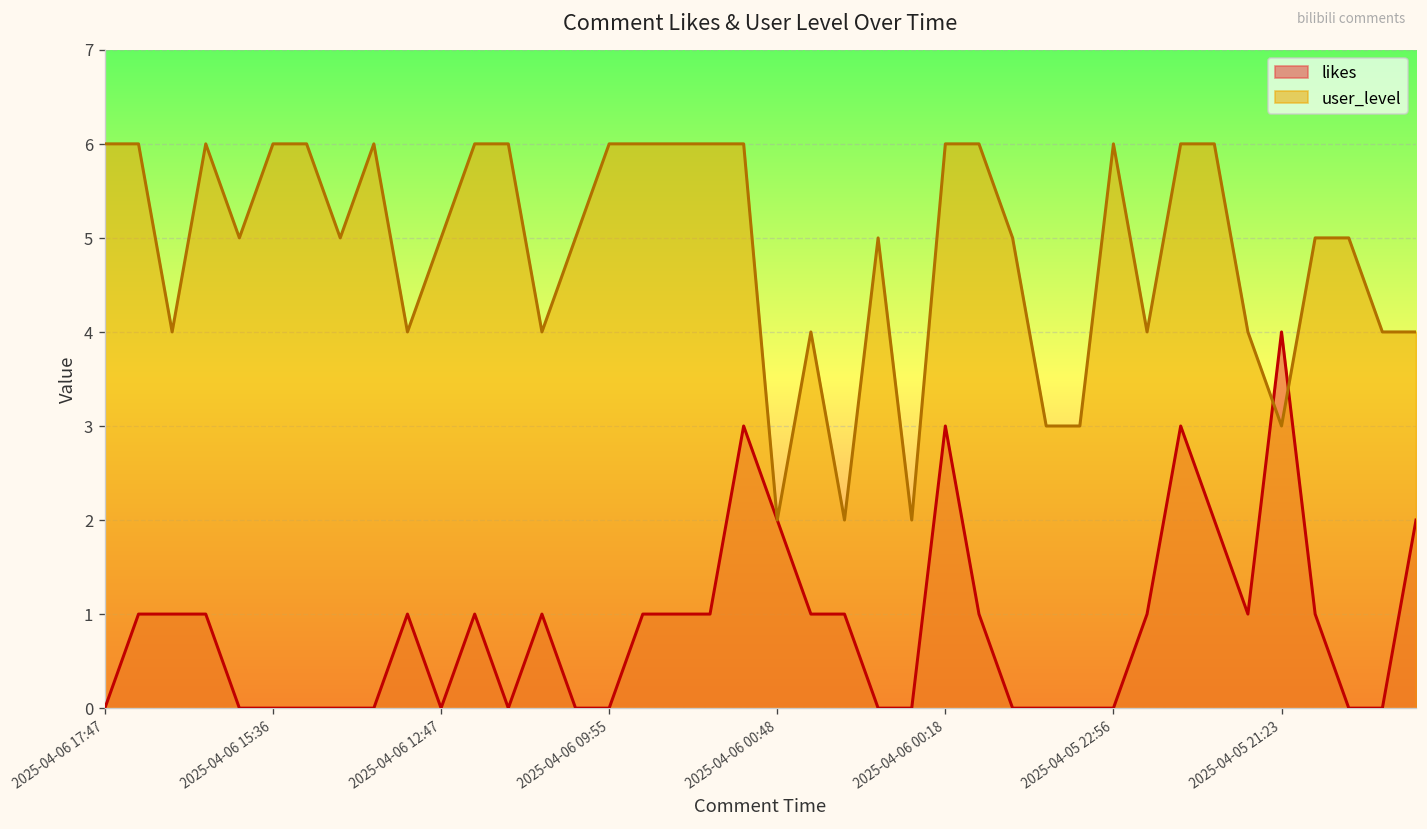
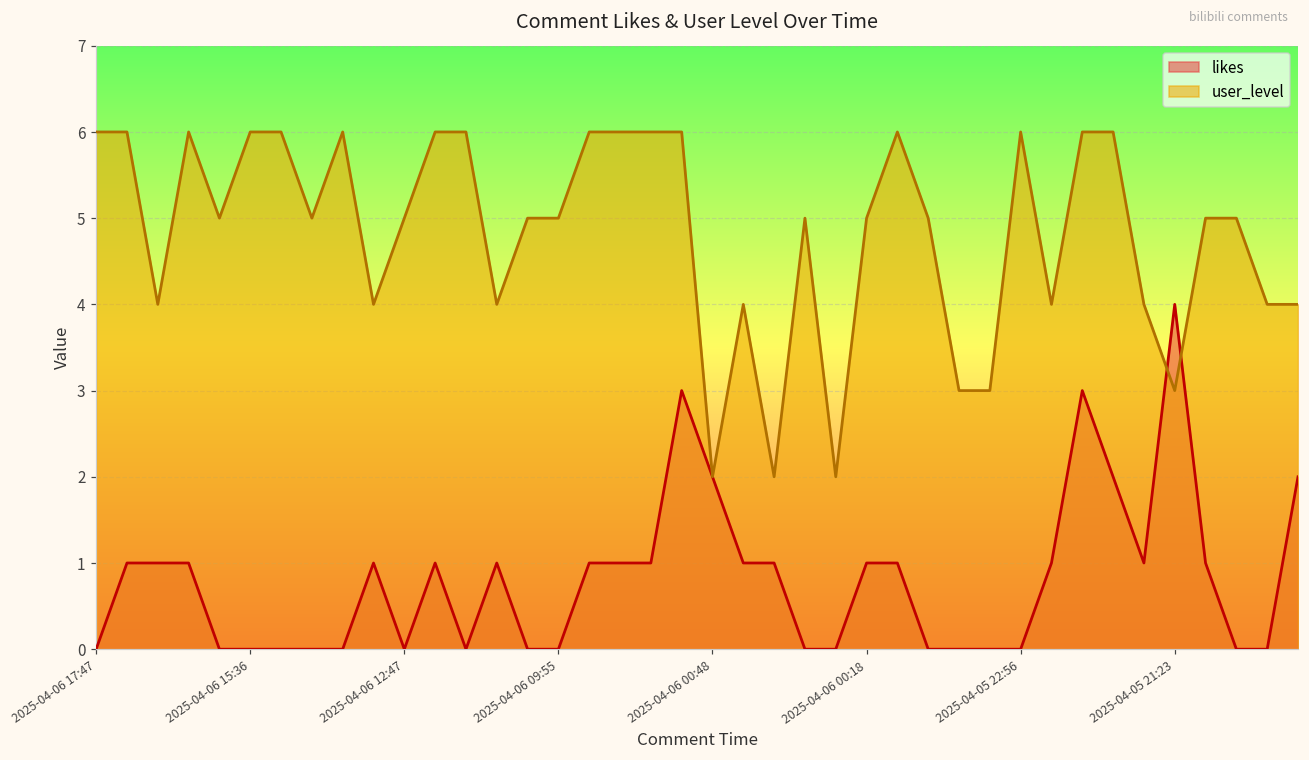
  {
    "likes": {
      "2025-04-06 17:47": 0,
      "2025-04-06 15:36": 0,
      "2025-04-06 12:47": 0,
      "2025-04-06 09:55": 0,
-     "2025-04-06 00:18": 3,
+     "2025-04-06 00:18": 1,
      "2025-04-05 22:56": 0,
      "2025-04-05 21:23": 4
    },
    "user_level": {
      "2025-04-06 17:47": 6,
      "2025-04-06 15:36": 6,
      "2025-04-06 12:47": 5,
-     "2025-04-06 09:55": 6,
-     "2025-04-06 00:18": 6,
+     "2025-04-06 09:55": 5,
+     "2025-04-06 00:18": 5,
      "2025-04-05 22:56": 6,
      "2025-04-05 21:23": 3
    }
  }
